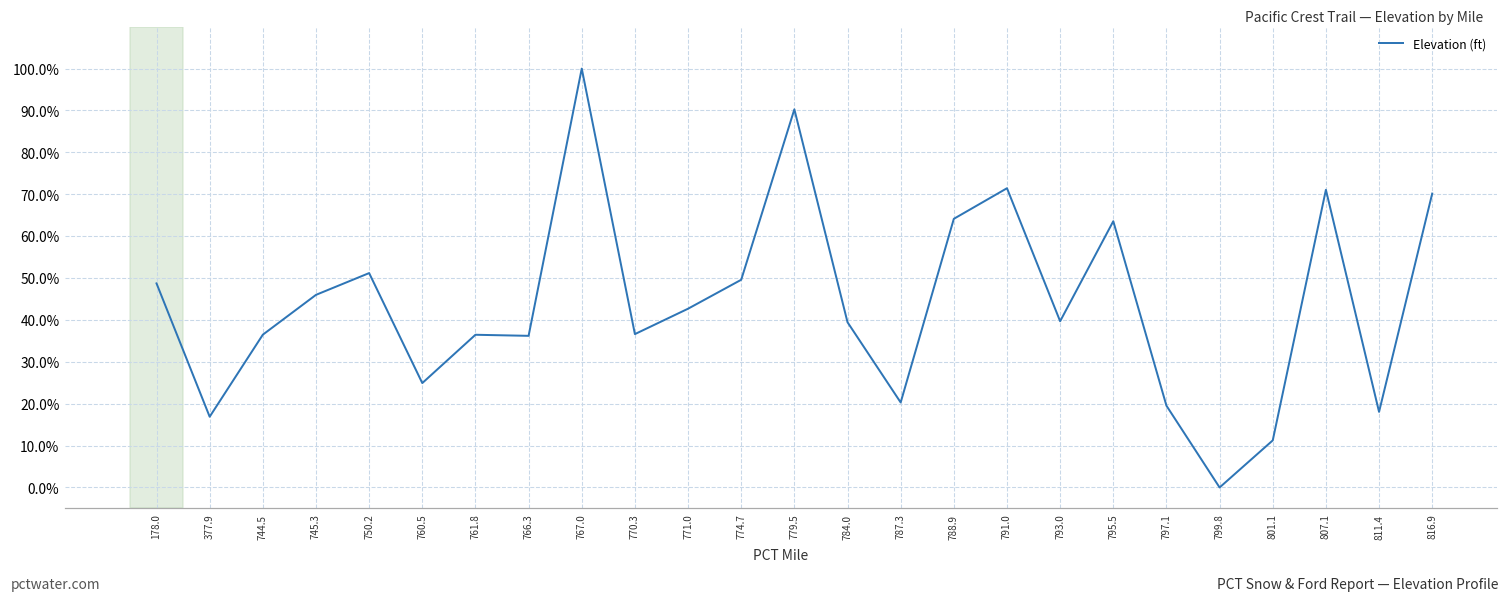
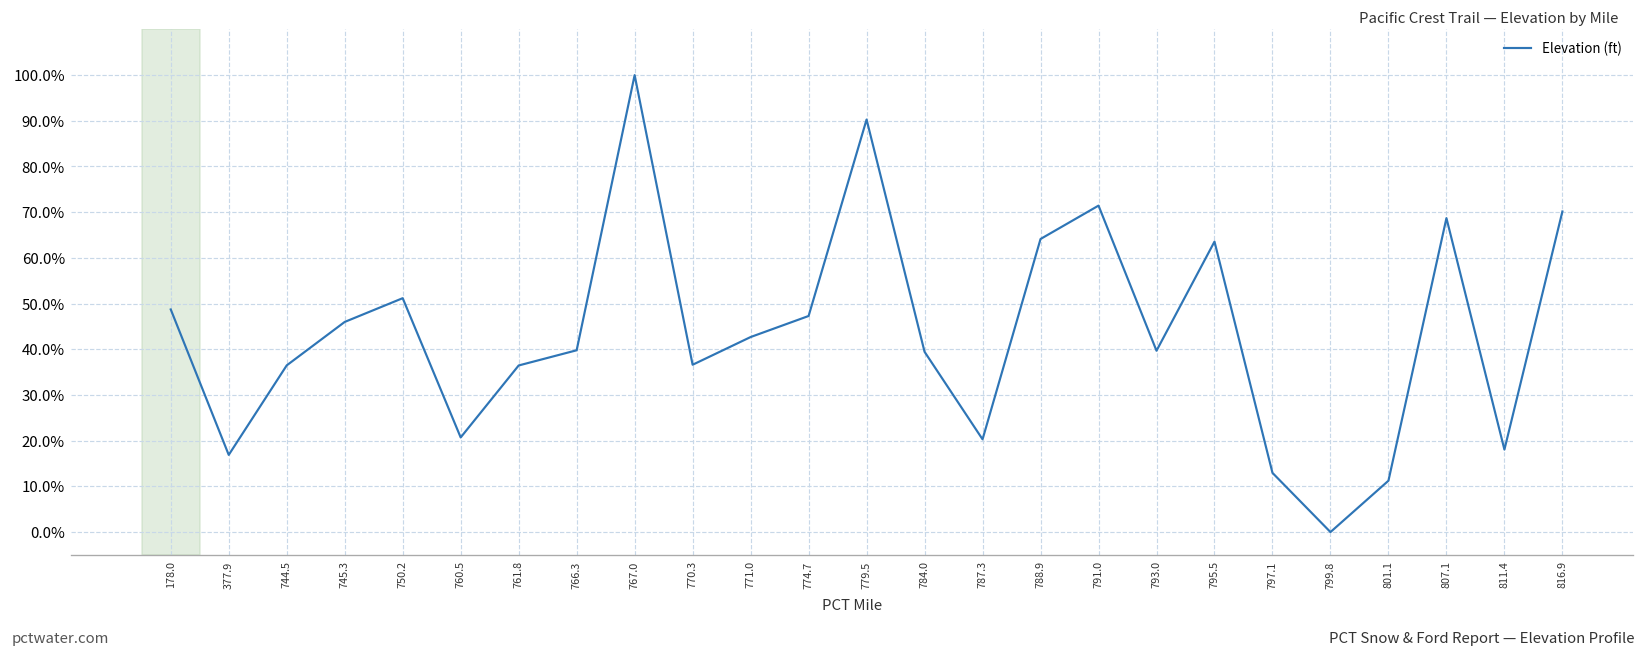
  {
    "178.0": "49%",
    "377.9": "17%",
    "744.5": "36%",
    "745.3": "46%",
    "750.2": "51%",
-   "760.5": "25%",
+   "760.5": "21%",
    "761.8": "36%",
-   "766.3": "36%",
+   "766.3": "40%",
    "767.0": "100%",
    "770.3": "37%",
    "771.0": "43%",
-   "774.7": "50%",
+   "774.7": "47%",
    "779.5": "90%",
    "784.0": "39%",
    "787.3": "20%",
    "788.9": "64%",
    "791.0": "71%",
    "793.0": "40%",
    "795.5": "64%",
-   "797.1": "20%",
+   "797.1": "13%",
    "799.8": "0%",
    "801.1": "11%",
-   "807.1": "71%",
+   "807.1": "69%",
    "811.4": "18%",
    "816.9": "70%"
  }
